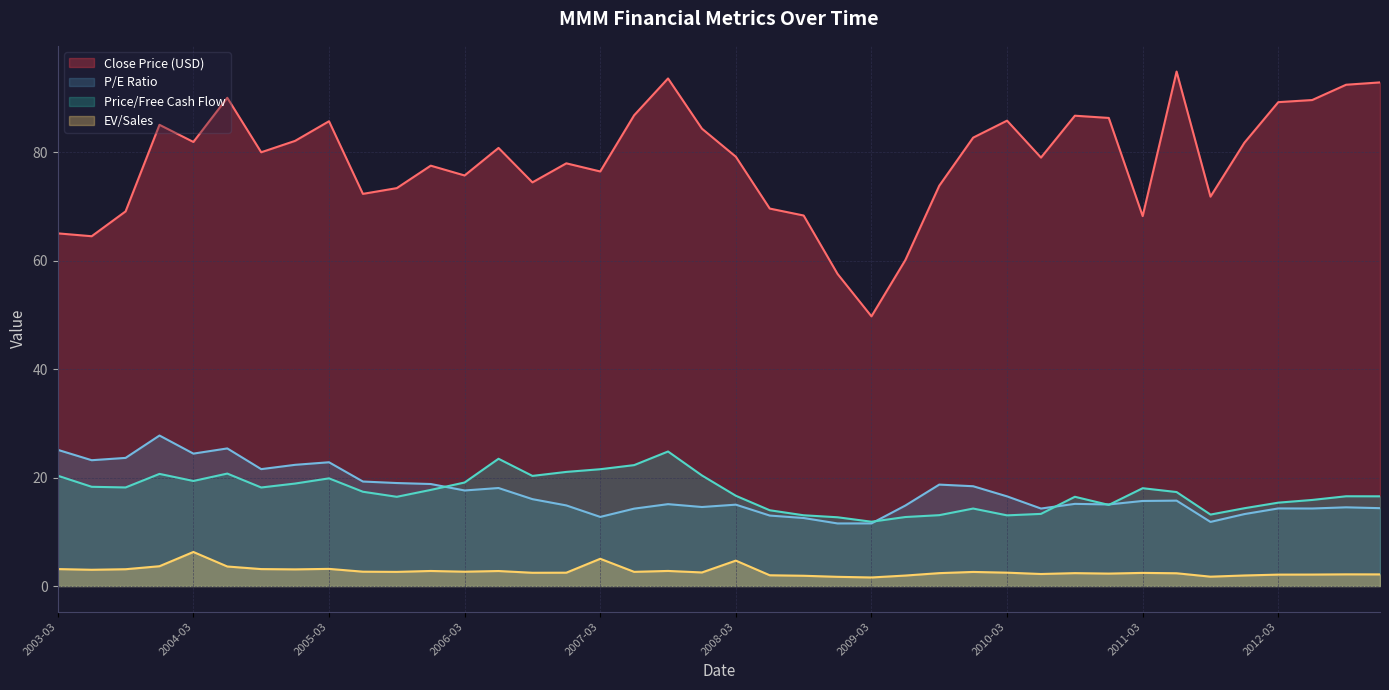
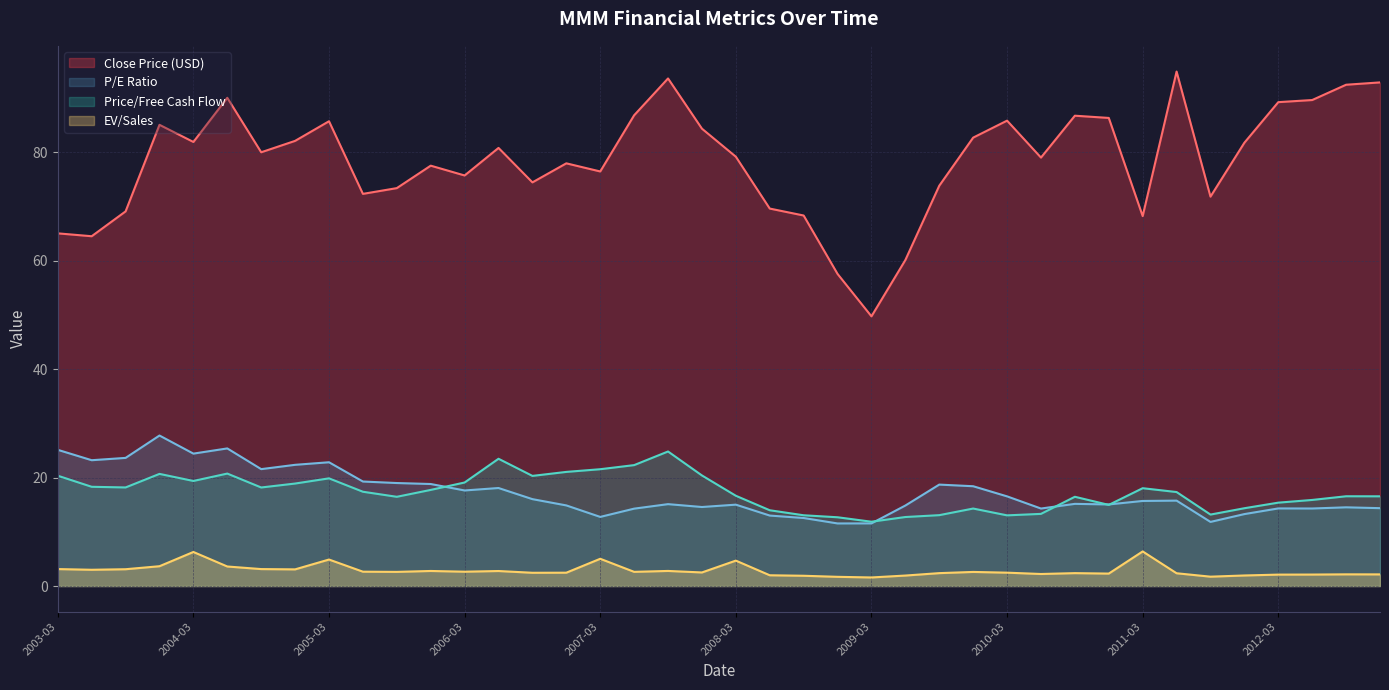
  {
    "Close Price (USD)": {
      "2003-03": 65,
      "2004-03": 82,
      "2005-03": 86,
      "2006-03": 76,
      "2007-03": 76,
      "2008-03": 79,
      "2009-03": 50,
      "2010-03": 86,
      "2011-03": 68,
      "2012-03": 89
    },
    "EV/Sales": {
      "2003-03": 3,
      "2004-03": 6,
-     "2005-03": 3,
+     "2005-03": 5,
      "2006-03": 3,
      "2007-03": 5,
      "2008-03": 5,
      "2009-03": 2,
      "2010-03": 2,
-     "2011-03": 2,
+     "2011-03": 6,
      "2012-03": 2
    }
  }
